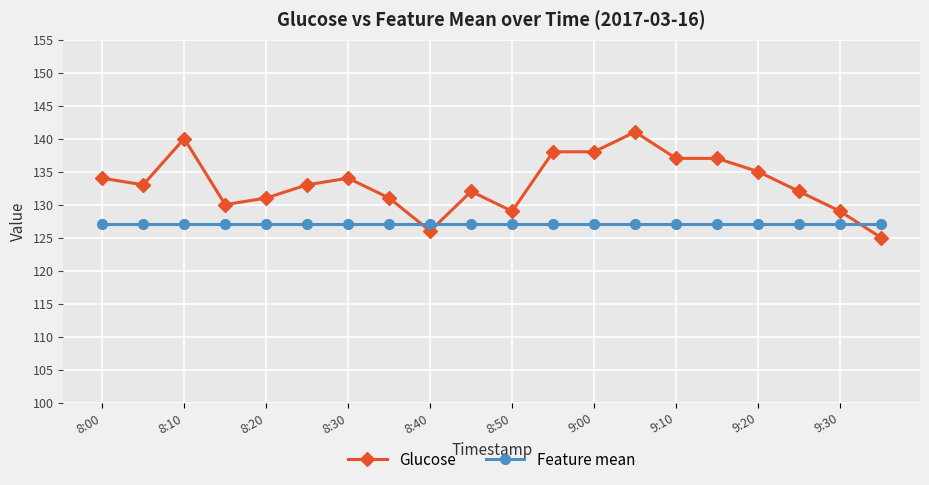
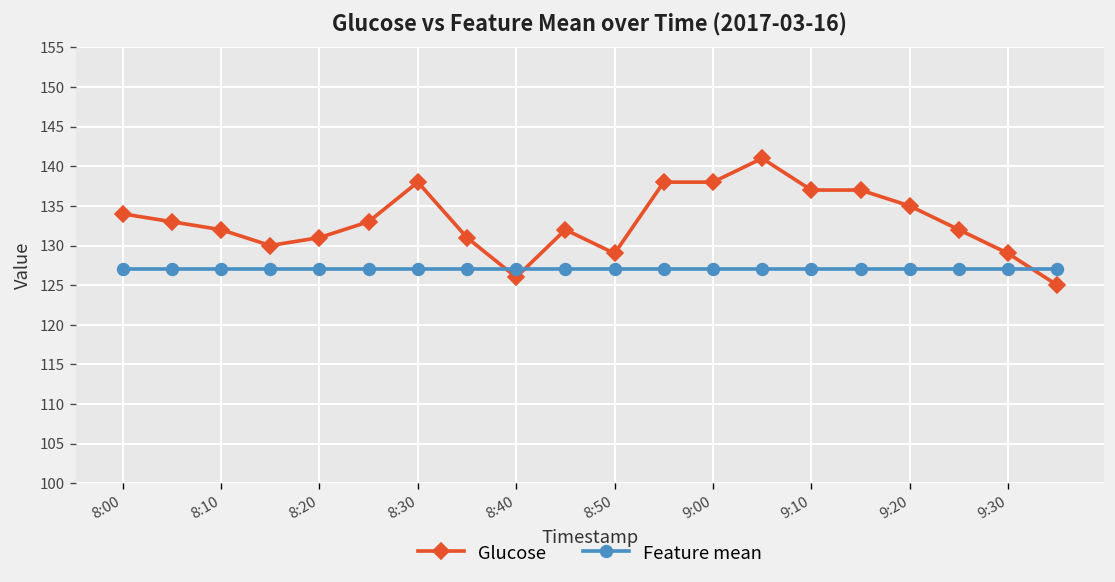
  {
    "Glucose": {
      "8:00": 134,
-     "8:10": 140,
+     "8:10": 132,
      "8:20": 131,
-     "8:30": 134,
+     "8:30": 138,
      "8:40": 126,
      "8:50": 129,
      "9:00": 138,
      "9:10": 137,
      "9:20": 135,
      "9:30": 129
    },
    "Feature mean": {
      "8:00": 127,
      "8:10": 127,
      "8:20": 127,
      "8:30": 127,
      "8:40": 127,
      "8:50": 127,
      "9:00": 127,
      "9:10": 127,
      "9:20": 127,
      "9:30": 127
    }
  }
